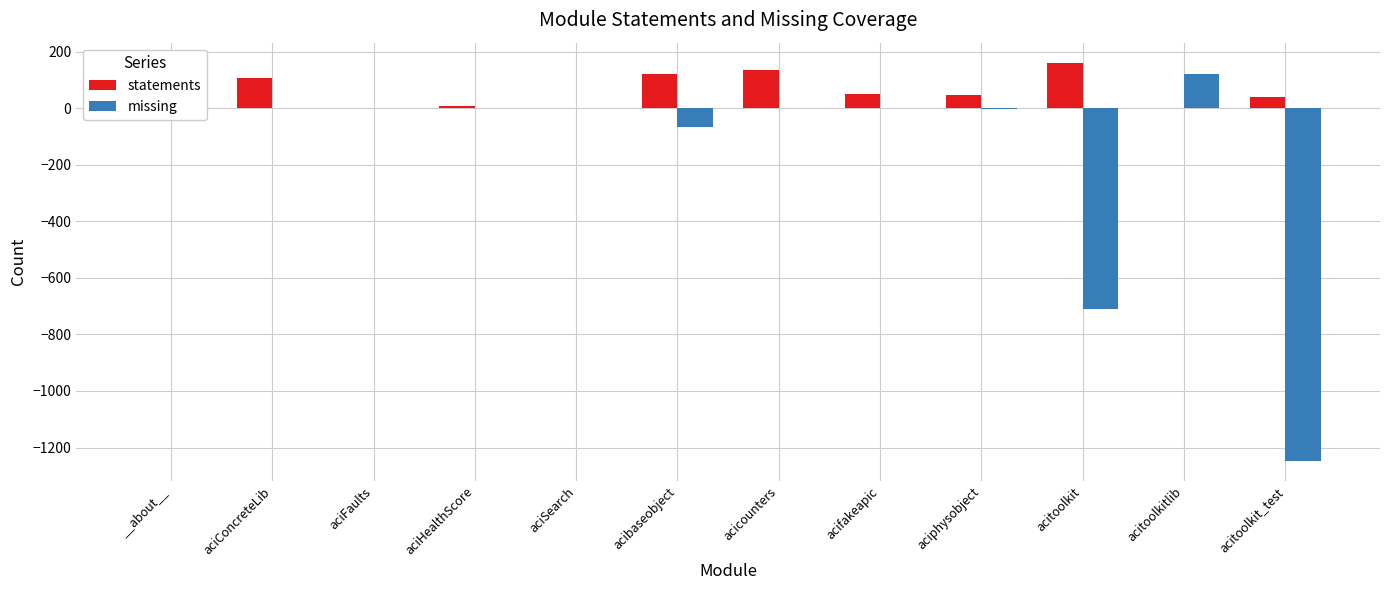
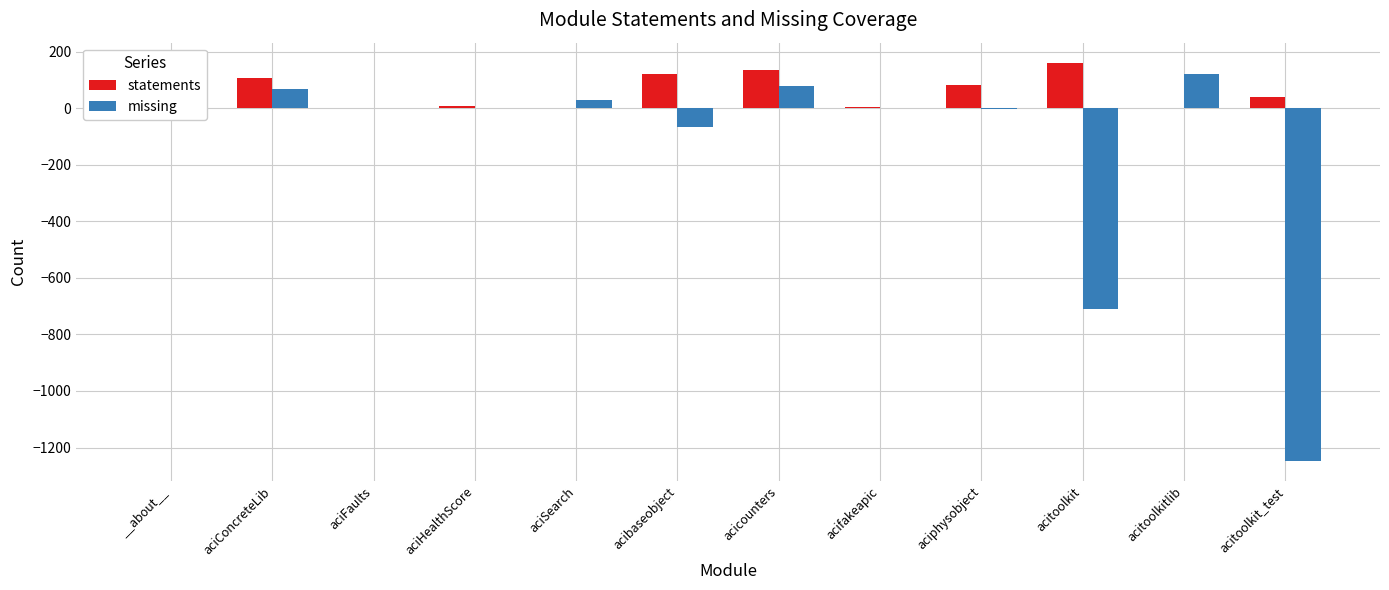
  {
    "statements": {
      "aciConcreteLib": 110,
      "acibaseobject": 120,
      "acicounters": 140,
-     "acifakeapic": 50,
-     "aciphysobject": 50,
+     "acifakeapic": 0,
+     "aciphysobject": 80,
      "acitoolkit": 160,
      "acitoolkit_test": 40
    },
    "missing": {
-     "aciConcreteLib": 0,
+     "aciConcreteLib": 70,
      "aciFaults": 0,
      "aciHealthScore": 0,
-     "aciSearch": 0,
+     "aciSearch": 30,
      "acibaseobject": -70,
-     "acicounters": 0,
+     "acicounters": 80,
      "acifakeapic": 0,
      "acitoolkit": -710,
      "acitoolkitlib": 120,
      "acitoolkit_test": -1250
    }
  }
